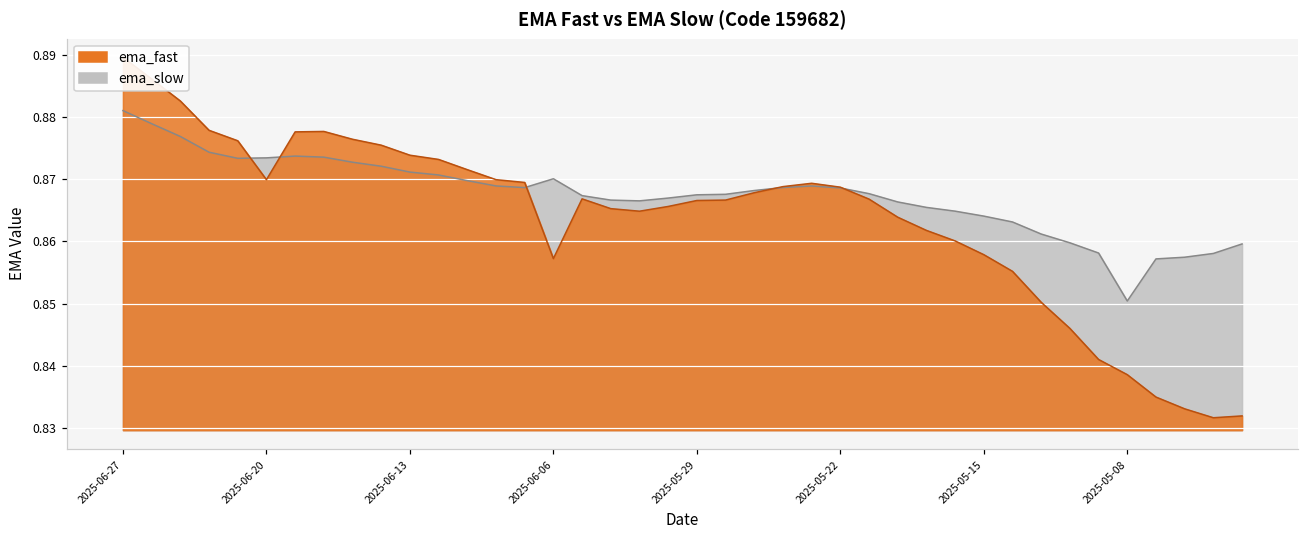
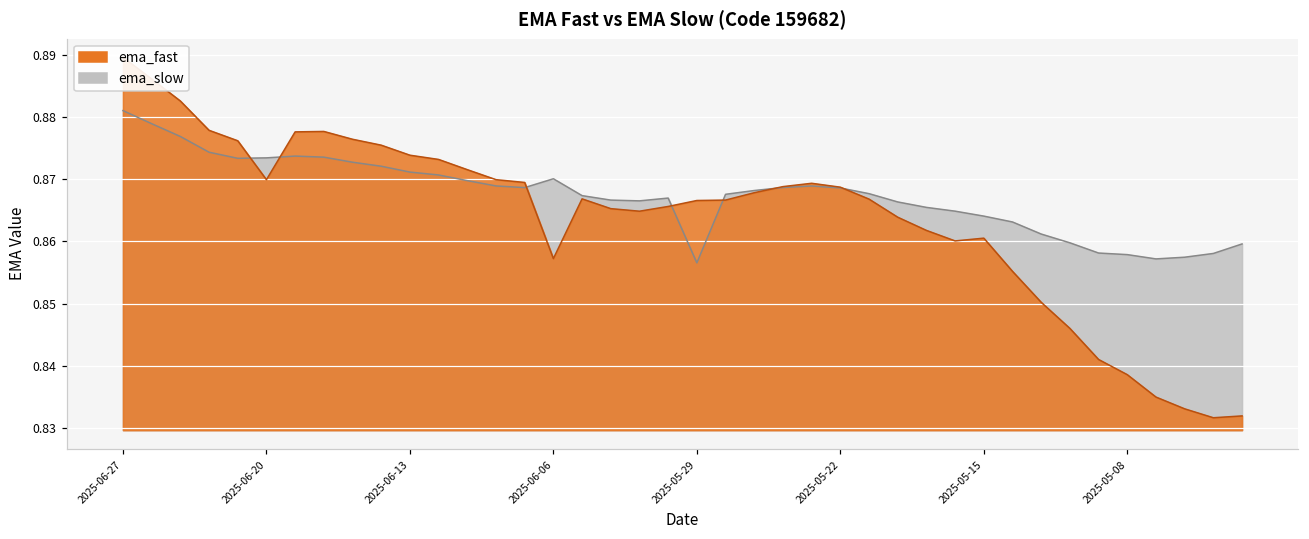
  {
    "ema_slow": {
      "2025-06-27": 0.881,
      "2025-06-20": 0.873,
      "2025-06-13": 0.871,
      "2025-06-06": 0.870,
-     "2025-05-29": 0.868,
+     "2025-05-29": 0.857,
      "2025-05-15": 0.864,
-     "2025-05-08": 0.850
+     "2025-05-08": 0.858
    },
    "ema_fast": {
      "2025-06-20": 0.870,
      "2025-06-13": 0.874,
      "2025-06-06": 0.857,
      "2025-05-29": 0.867,
-     "2025-05-15": 0.858,
+     "2025-05-15": 0.861,
      "2025-05-08": 0.839
    }
  }
